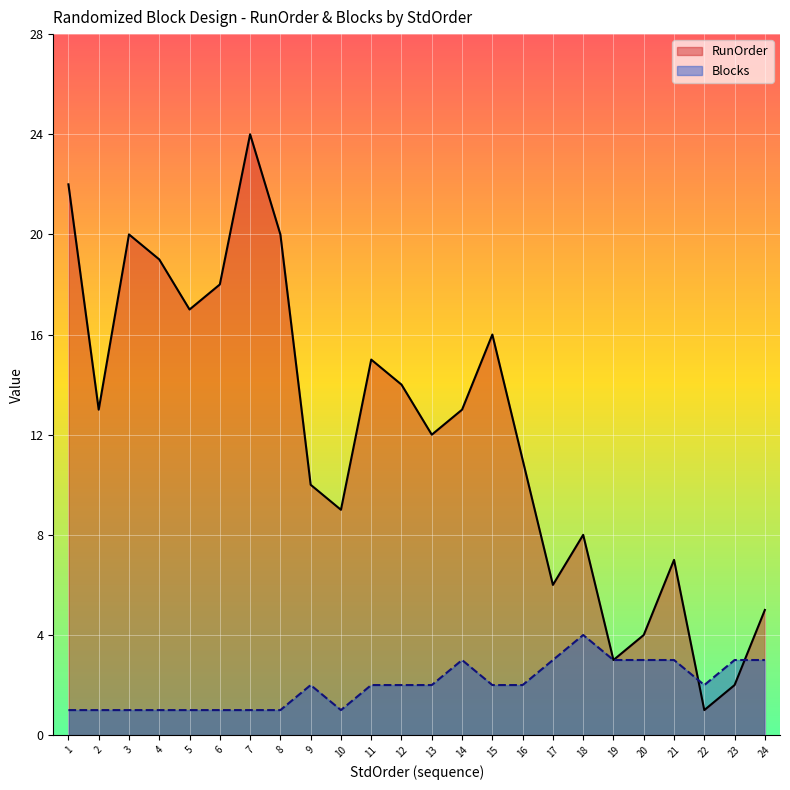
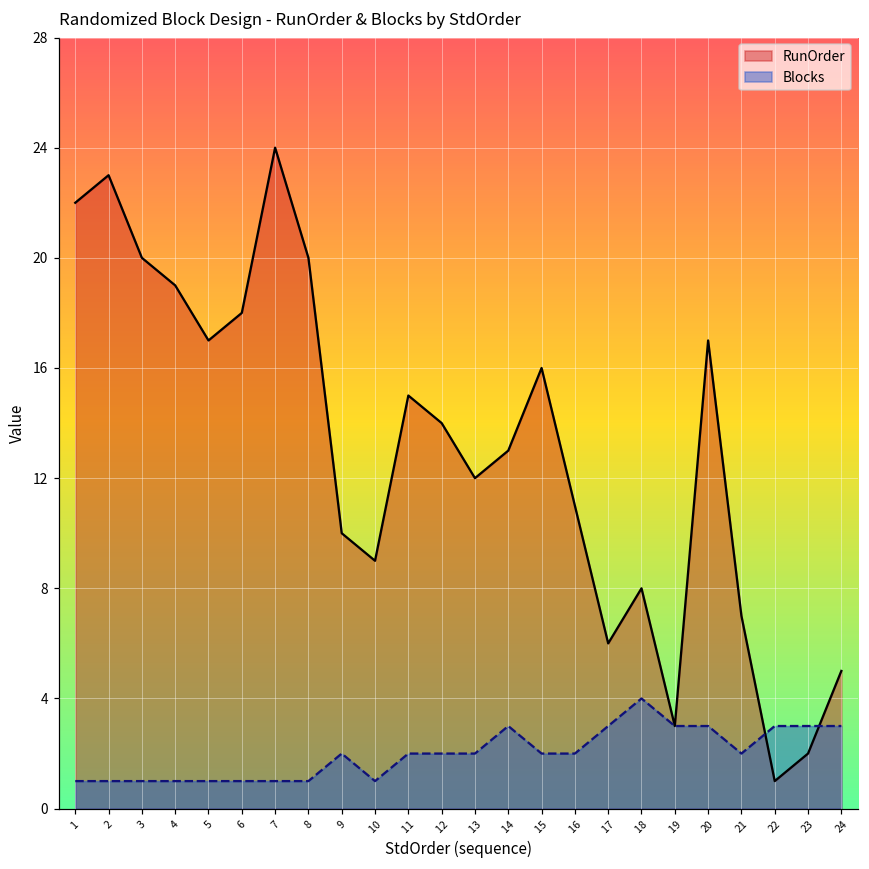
  {
    "RunOrder": {
      "1": 22,
-     "2": 13,
+     "2": 23,
      "3": 20,
      "4": 19,
      "5": 17,
      "6": 18,
      "7": 24,
      "8": 20,
      "9": 10,
      "10": 9,
      "11": 15,
      "12": 14,
      "13": 12,
      "14": 13,
      "15": 16,
      "16": 11,
      "17": 6,
      "18": 8,
-     "20": 4,
+     "20": 17,
      "21": 7,
      "22": 1,
      "23": 2,
      "24": 5
    },
    "Blocks": {
      "1": 1,
      "2": 1,
      "3": 1,
      "4": 1,
      "5": 1,
      "6": 1,
      "7": 1,
      "8": 1,
      "9": 2,
      "10": 1,
      "11": 2,
      "12": 2,
      "13": 2,
      "14": 3,
      "15": 2,
      "16": 2,
      "17": 3,
      "18": 4,
      "20": 3,
-     "21": 3,
-     "22": 2,
+     "21": 2,
+     "22": 3,
      "23": 3,
      "24": 3
    }
  }
